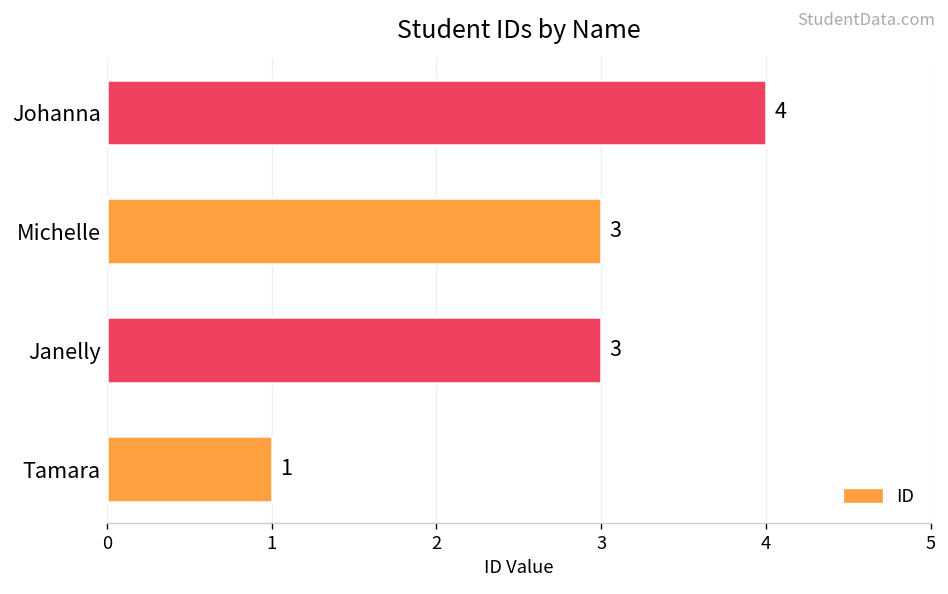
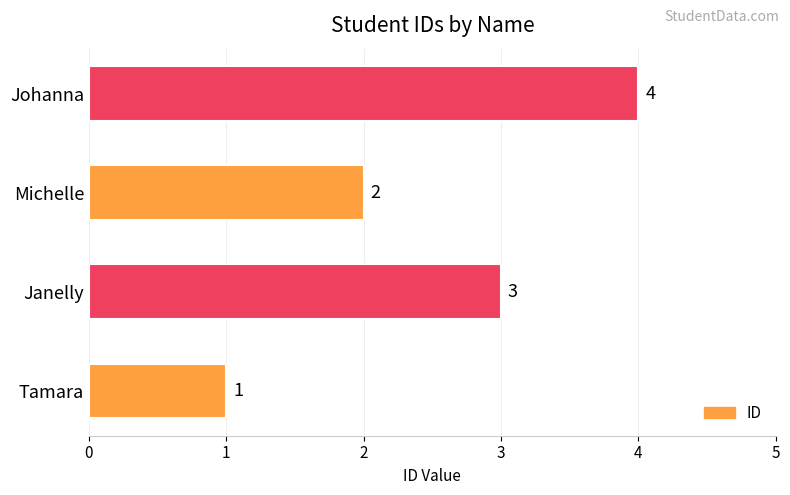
  {
    "Johanna": 4,
-   "Michelle": 3,
+   "Michelle": 2,
    "Janelly": 3,
    "Tamara": 1
  }
